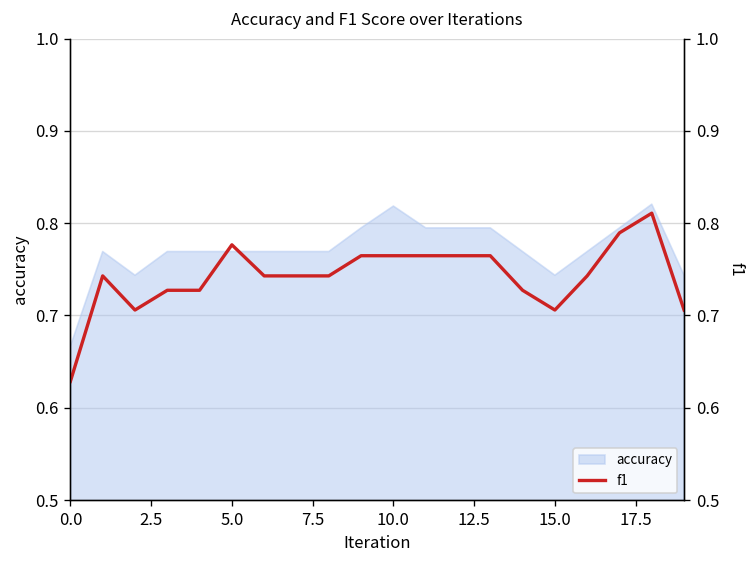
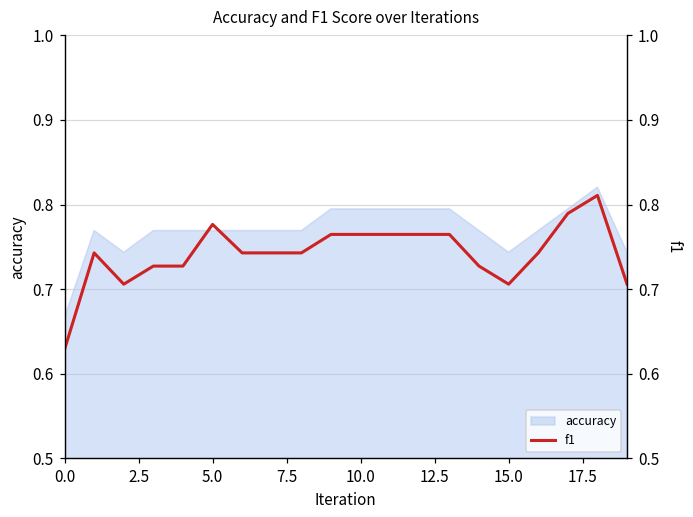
  {
    "accuracy": {
      "0.0": 0.67,
      "5.0": 0.77,
-     "10.0": 0.82,
+     "10.0": 0.79,
      "15.0": 0.74
    },
    "f1": {
      "0.0": 0.63,
      "5.0": 0.78,
      "10.0": 0.76,
      "15.0": 0.71
    }
  }
